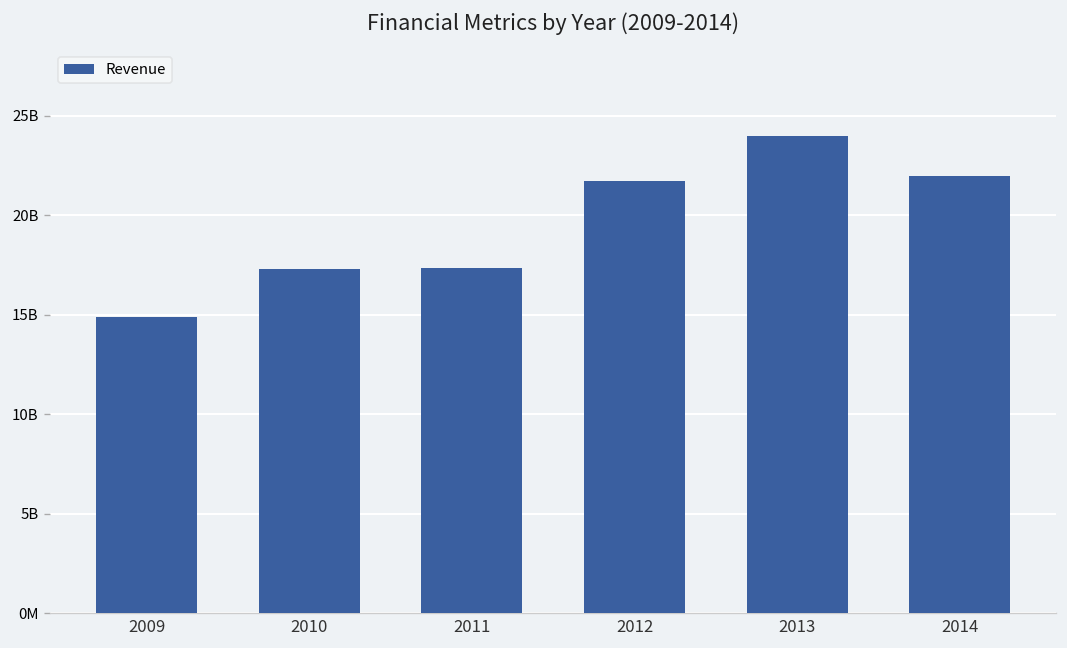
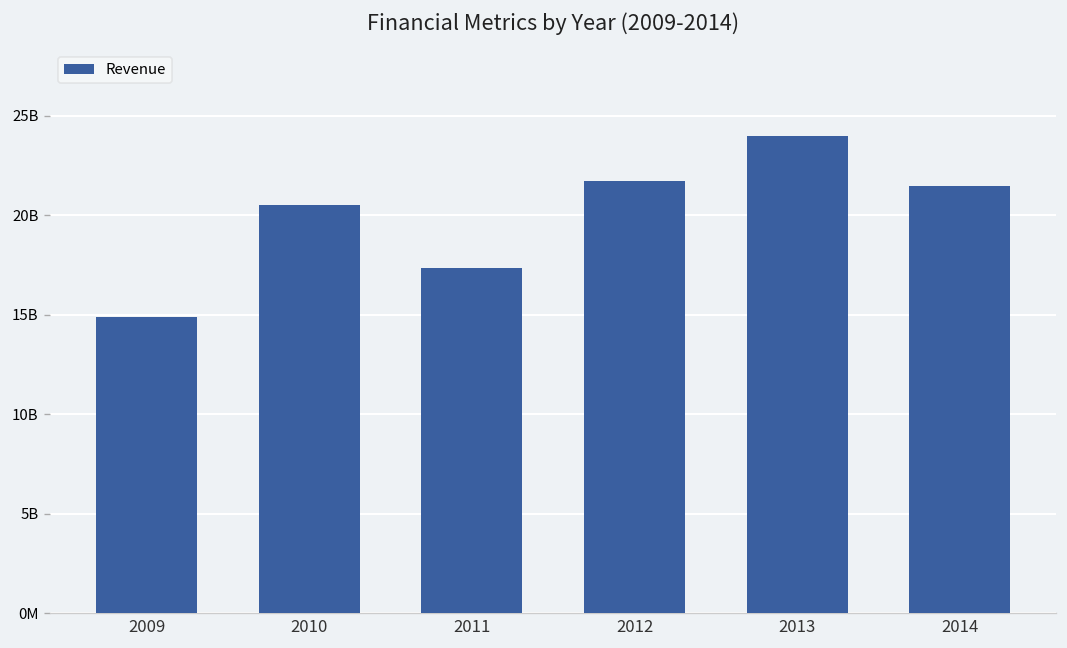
  {
    "2009": 14900000000,
-   "2010": 17300000000,
+   "2010": 20500000000,
    "2011": 17300000000,
    "2012": 21700000000,
    "2013": 24000000000,
-   "2014": 22000000000
+   "2014": 21500000000
  }
